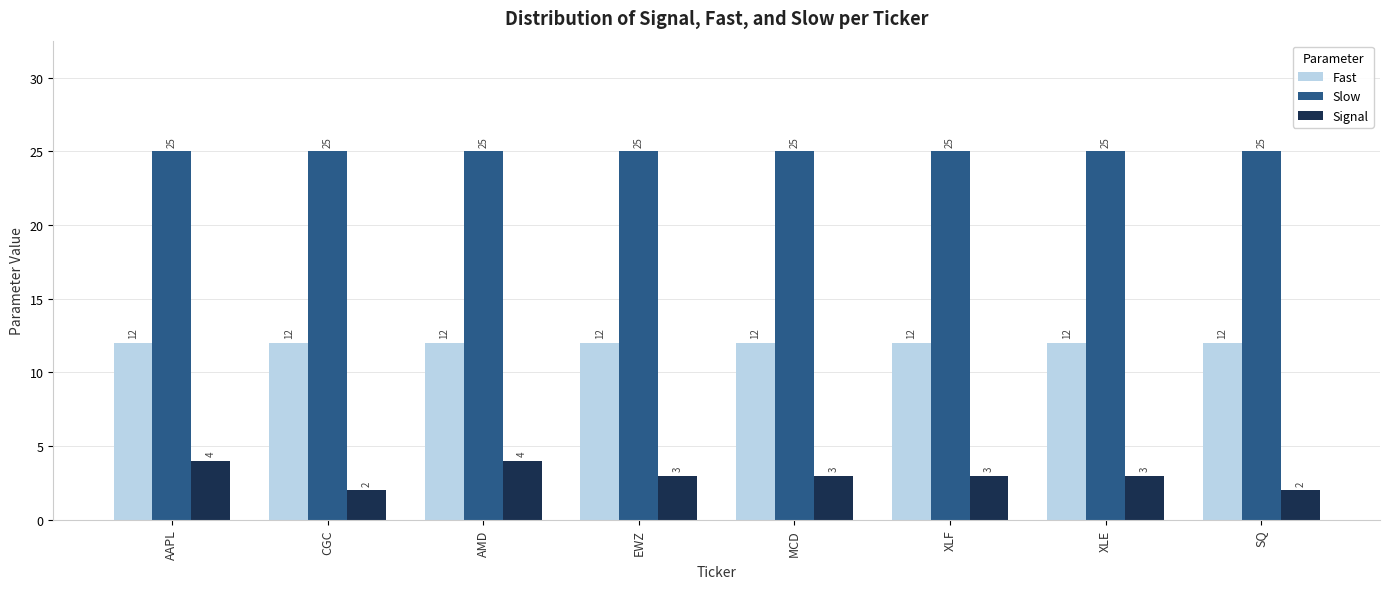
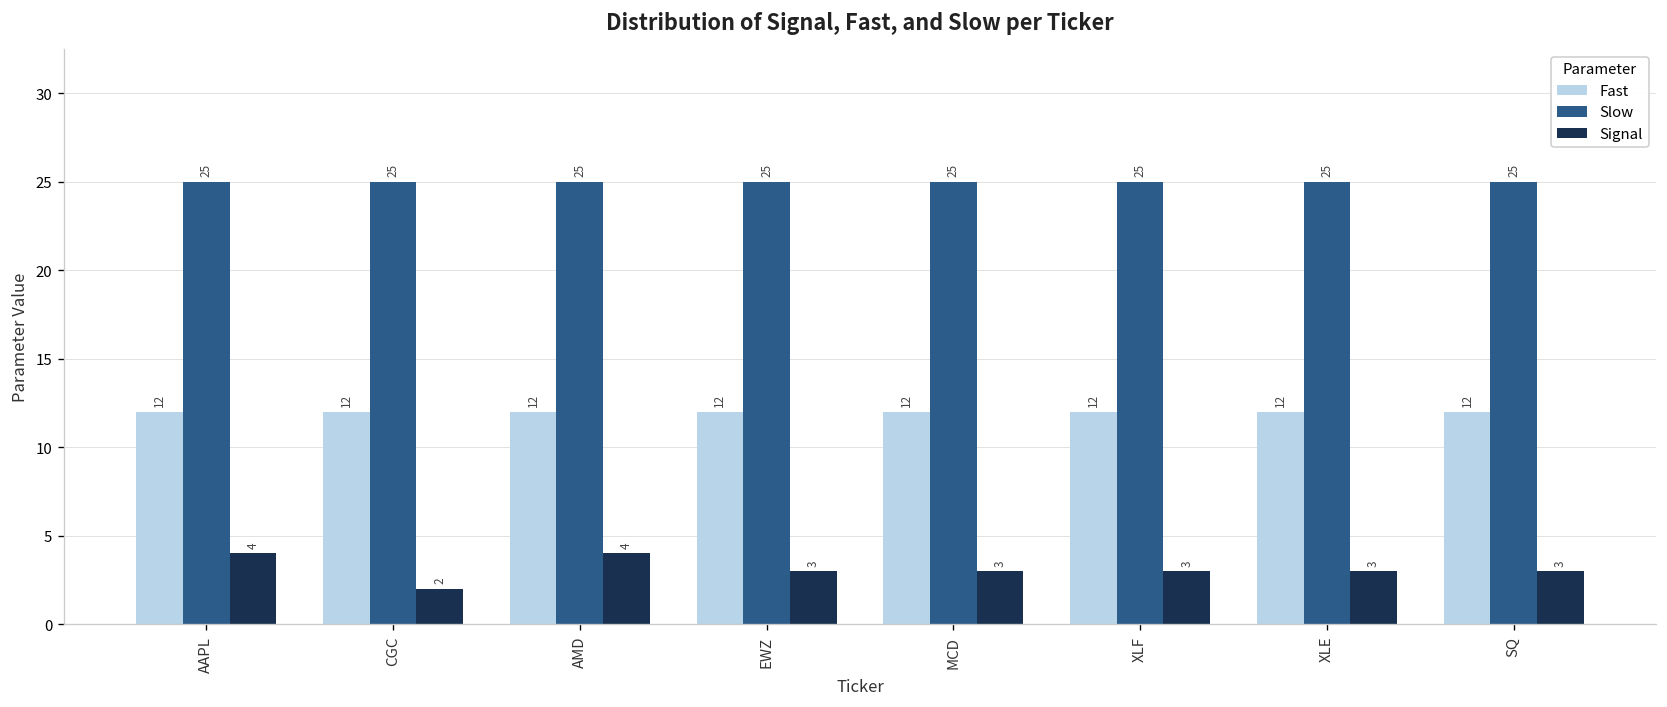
  {
    "Fast": {
      "AAPL": 12,
      "CGC": 12,
      "AMD": 12,
      "EWZ": 12,
      "MCD": 12,
      "XLF": 12,
      "XLE": 12,
      "SQ": 12
    },
    "Slow": {
      "AAPL": 25,
      "CGC": 25,
      "AMD": 25,
      "EWZ": 25,
      "MCD": 25,
      "XLF": 25,
      "XLE": 25,
      "SQ": 25
    },
    "Signal": {
      "AAPL": 4,
      "CGC": 2,
      "AMD": 4,
      "EWZ": 3,
      "MCD": 3,
      "XLF": 3,
      "XLE": 3,
-     "SQ": 2
+     "SQ": 3
    }
  }
